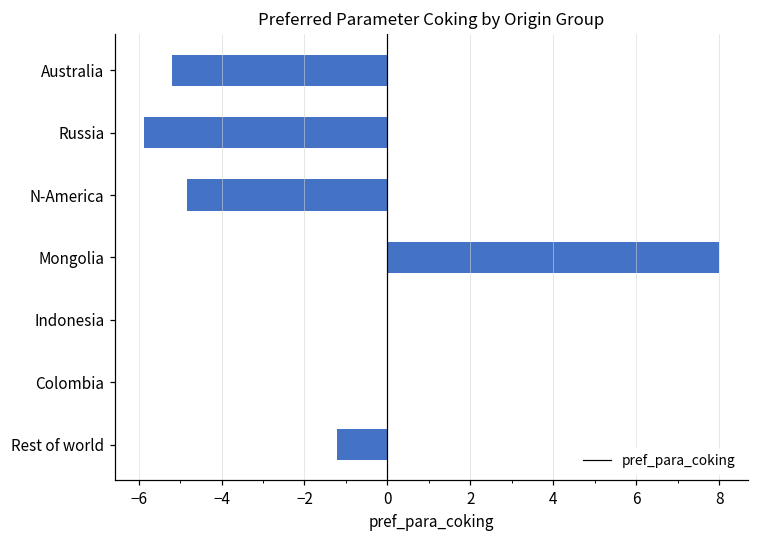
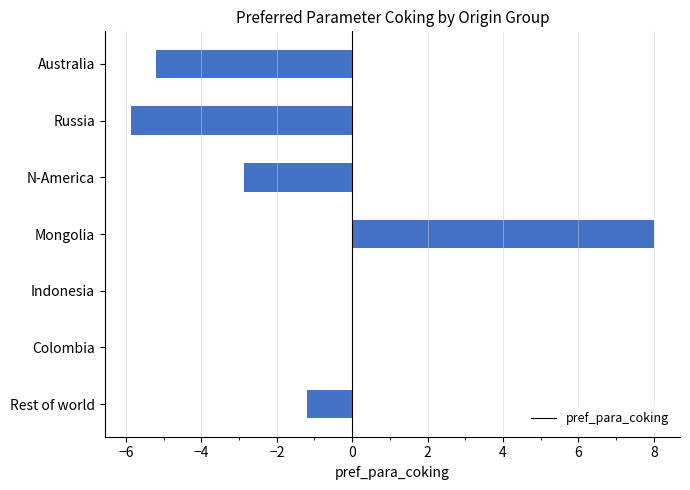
  {
    "Australia": -5.2,
    "Russia": -5.9,
-   "N-America": -4.8,
+   "N-America": -2.9,
    "Mongolia": 8.0,
    "Indonesia": 0.0,
    "Colombia": 0.0,
    "Rest of world": -1.2
  }
